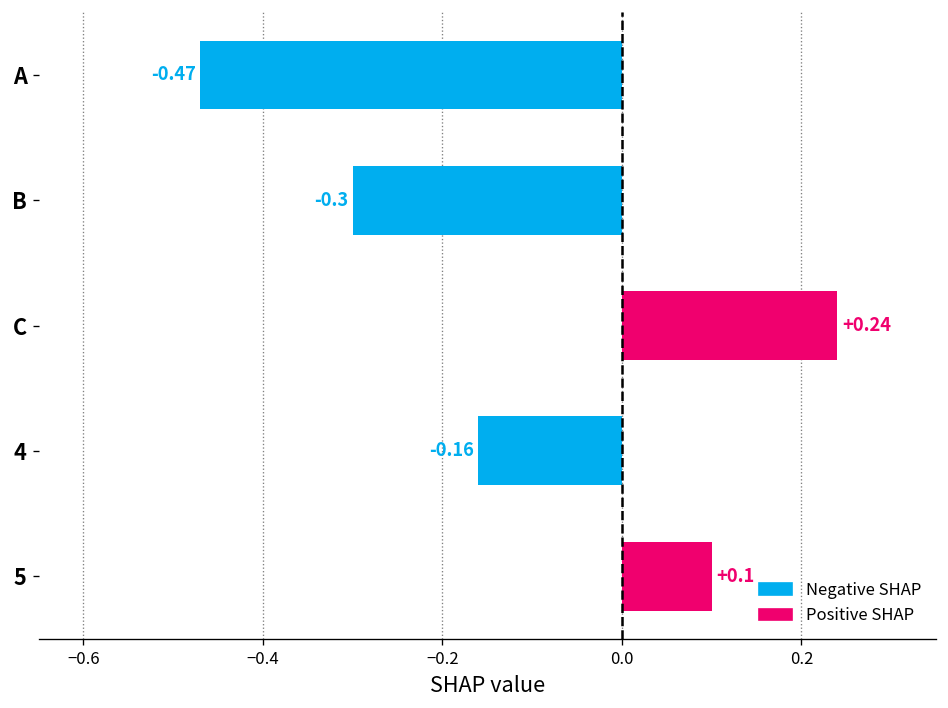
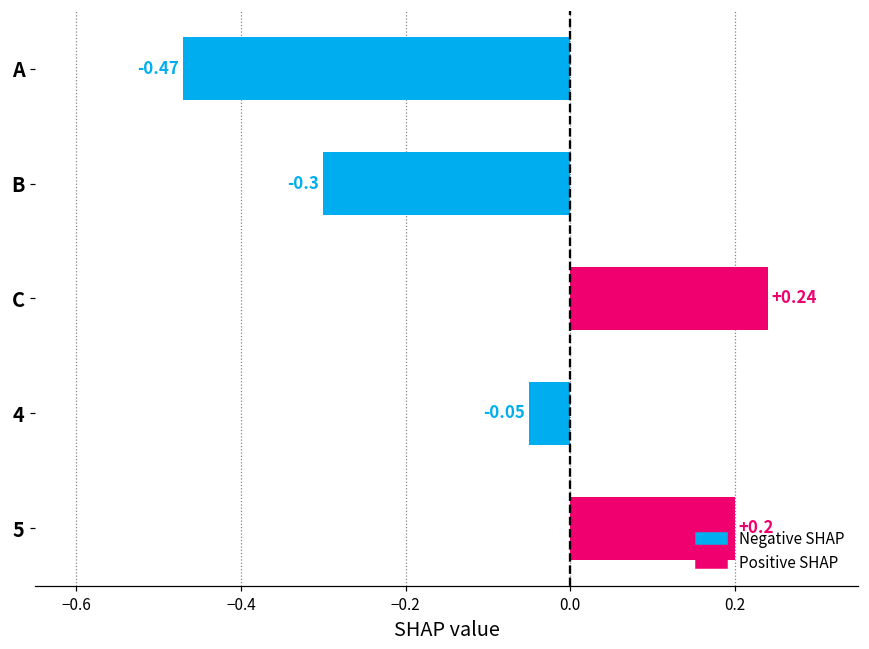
  {
    "A": "-0.47",
    "B": "-0.3",
    "C": "+0.24",
-   "4": "-0.16",
-   "5": "+0.1"
+   "4": "-0.05",
+   "5": "+0.2"
  }
